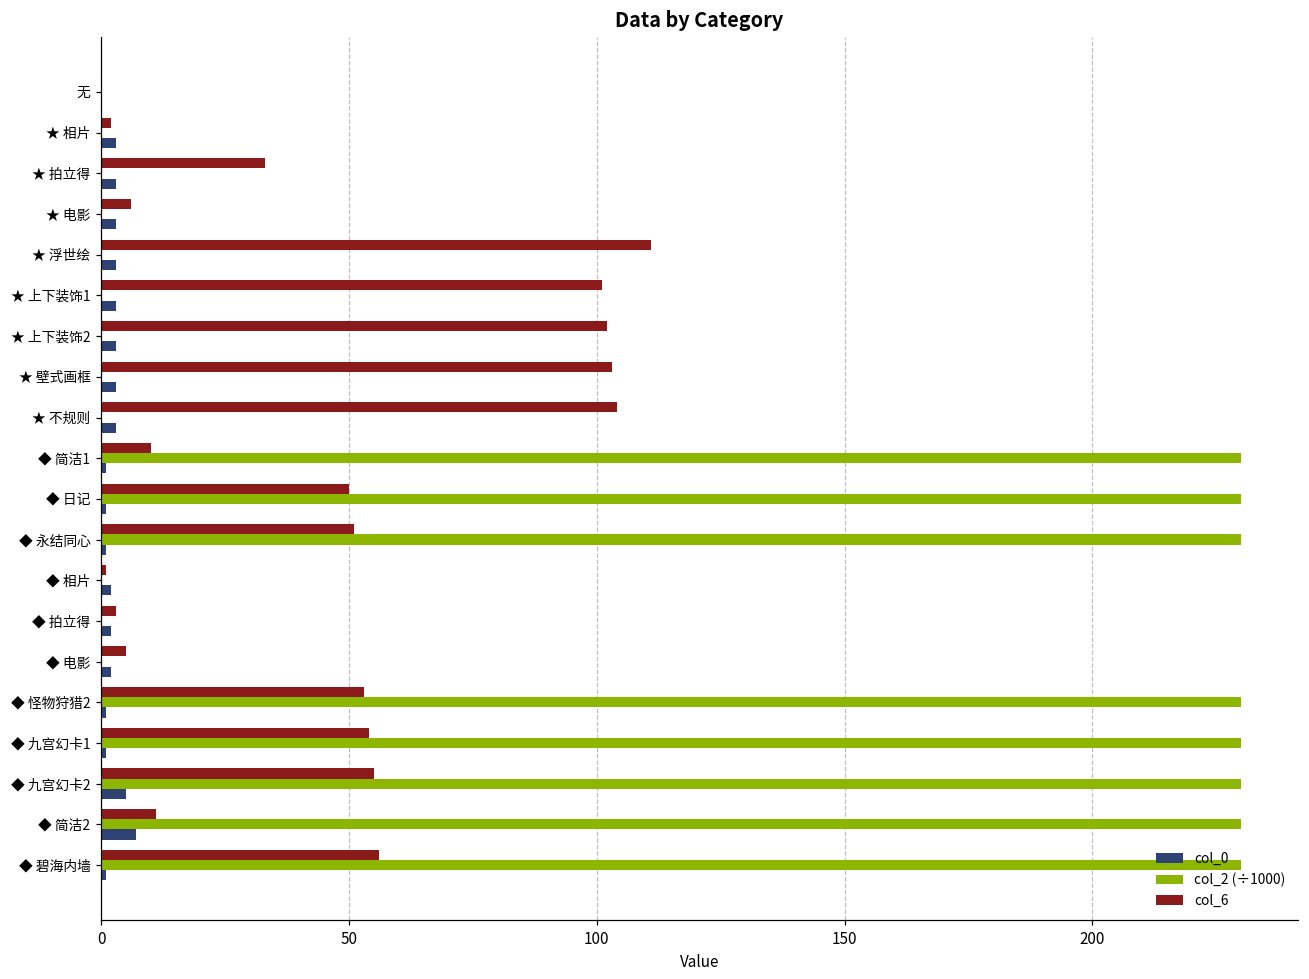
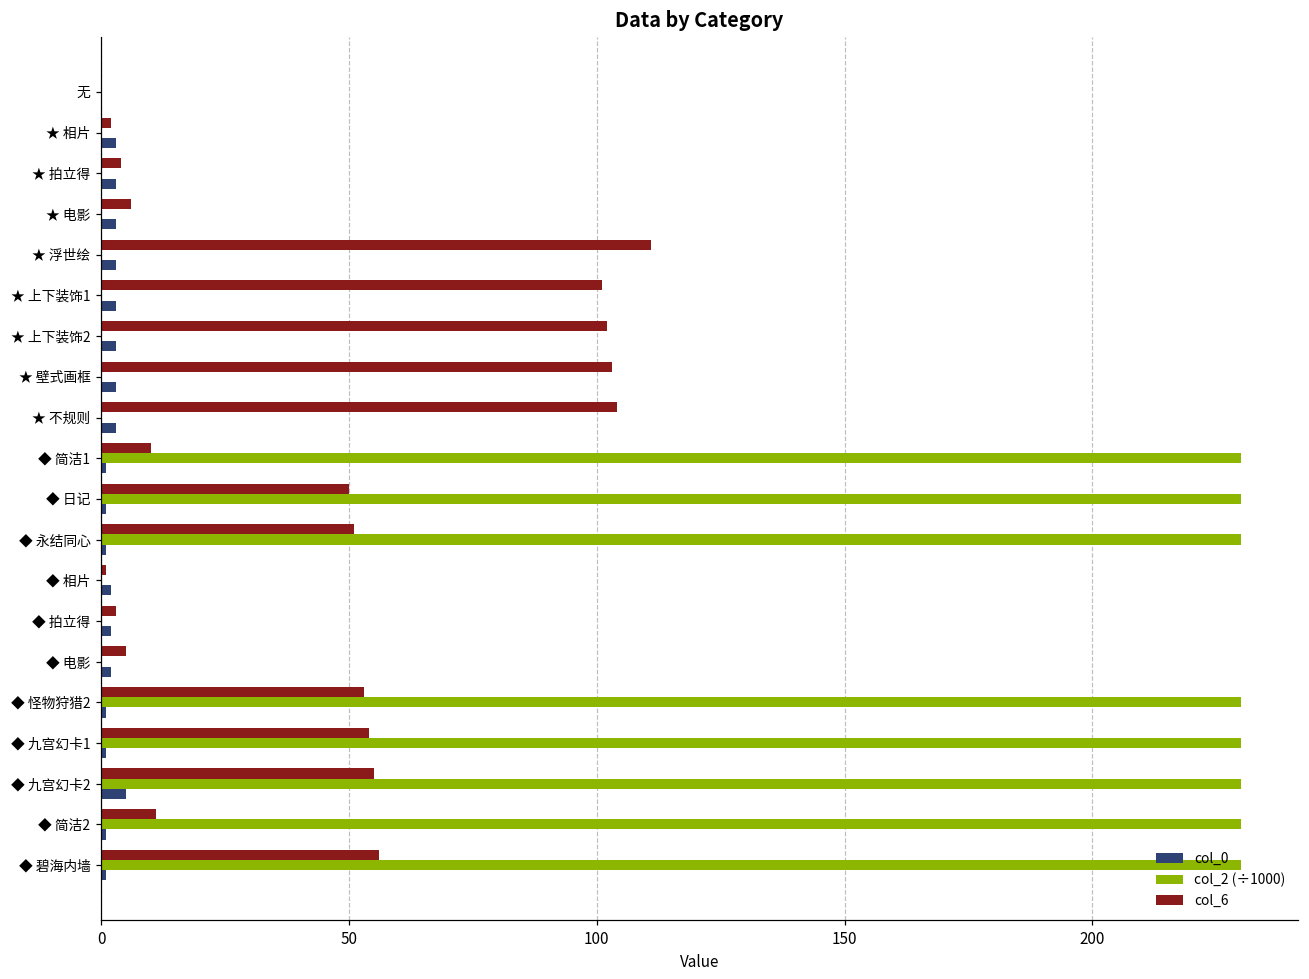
  {
    "col_0": {
      "无": 0,
      "★ 相片": 3,
      "★ 拍立得": 3,
      "★ 电影": 3,
      "★ 浮世绘": 3,
      "★ 上下装饰1": 3,
      "★ 上下装饰2": 3,
      "★ 壁式画框": 3,
      "★ 不规则": 3,
      "◆ 简洁1": 1,
      "◆ 日记": 1,
      "◆ 永结同心": 1,
      "◆ 相片": 2,
      "◆ 拍立得": 2,
      "◆ 电影": 2,
      "◆ 怪物狩猎2": 1,
      "◆ 九宫幻卡1": 1,
      "◆ 九宫幻卡2": 5,
-     "◆ 简洁2": 7,
+     "◆ 简洁2": 1,
      "◆ 碧海内墙": 1
    },
    "col_2 (÷1000)": {
      "无": 0,
      "★ 相片": 0,
      "★ 拍立得": 0,
      "★ 电影": 0,
      "★ 浮世绘": 0,
      "★ 上下装饰1": 0,
      "★ 上下装饰2": 0,
      "★ 壁式画框": 0,
      "★ 不规则": 0,
      "◆ 简洁1": 230,
      "◆ 日记": 230,
      "◆ 永结同心": 230,
      "◆ 相片": 0,
      "◆ 拍立得": 0,
      "◆ 电影": 0,
      "◆ 怪物狩猎2": 230,
      "◆ 九宫幻卡1": 230,
      "◆ 九宫幻卡2": 230,
      "◆ 简洁2": 230,
      "◆ 碧海内墙": 230
    },
    "col_6": {
      "无": 0,
      "★ 相片": 2,
-     "★ 拍立得": 33,
+     "★ 拍立得": 4,
      "★ 电影": 6,
      "★ 浮世绘": 111,
      "★ 上下装饰1": 101,
      "★ 上下装饰2": 102,
      "★ 壁式画框": 103,
      "★ 不规则": 104,
      "◆ 简洁1": 10,
      "◆ 日记": 50,
      "◆ 永结同心": 51,
      "◆ 相片": 1,
      "◆ 拍立得": 3,
      "◆ 电影": 5,
      "◆ 怪物狩猎2": 53,
      "◆ 九宫幻卡1": 54,
      "◆ 九宫幻卡2": 55,
      "◆ 简洁2": 11,
      "◆ 碧海内墙": 56
    }
  }
